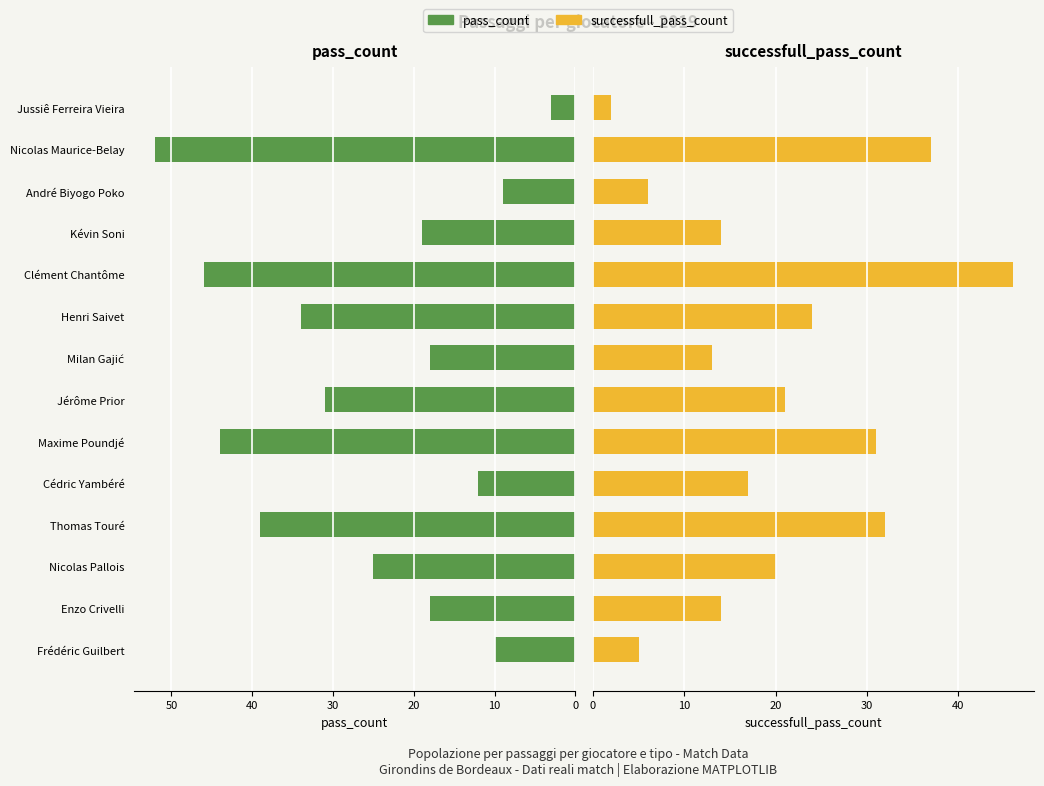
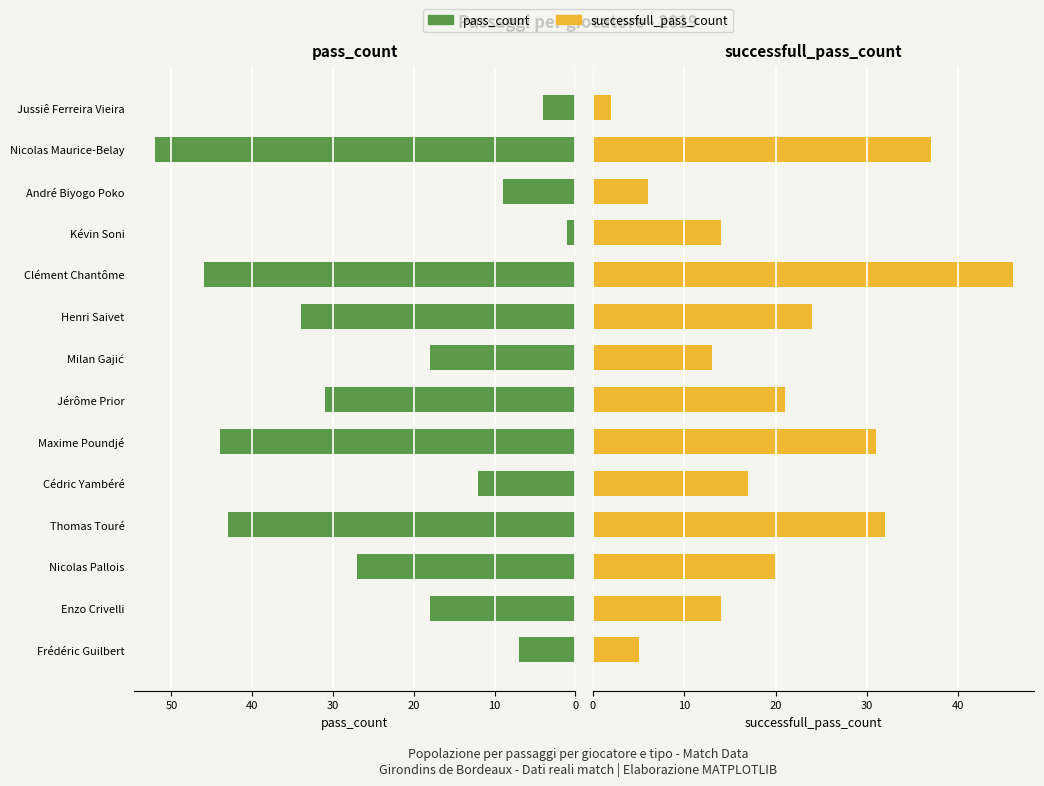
  {
    "pass_count": {
-     "Jussiê Ferreira Vieira": 3,
+     "Jussiê Ferreira Vieira": 4,
      "Nicolas Maurice-Belay": 52,
      "André Biyogo Poko": 9,
-     "Kévin Soni": 19,
+     "Kévin Soni": 1,
      "Clément Chantôme": 46,
      "Henri Saivet": 34,
      "Milan Gajić": 18,
      "Jérôme Prior": 31,
      "Maxime Poundjé": 44,
      "Cédric Yambéré": 12,
-     "Thomas Touré": 39,
-     "Nicolas Pallois": 25,
+     "Thomas Touré": 43,
+     "Nicolas Pallois": 27,
      "Enzo Crivelli": 18,
-     "Frédéric Guilbert": 10
+     "Frédéric Guilbert": 7
    }
  }
